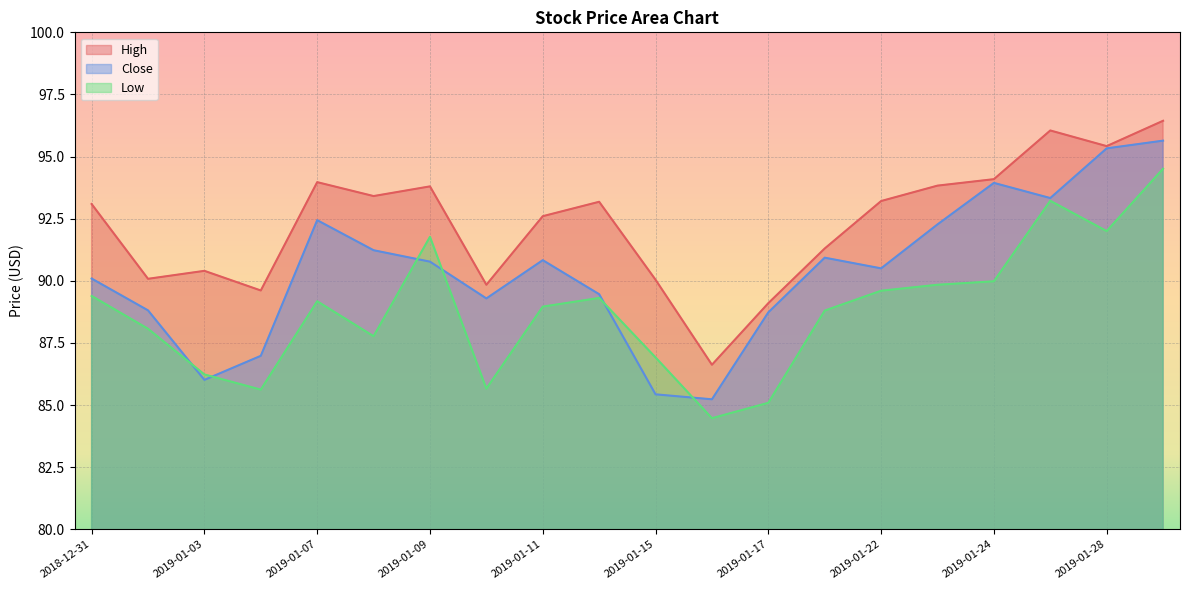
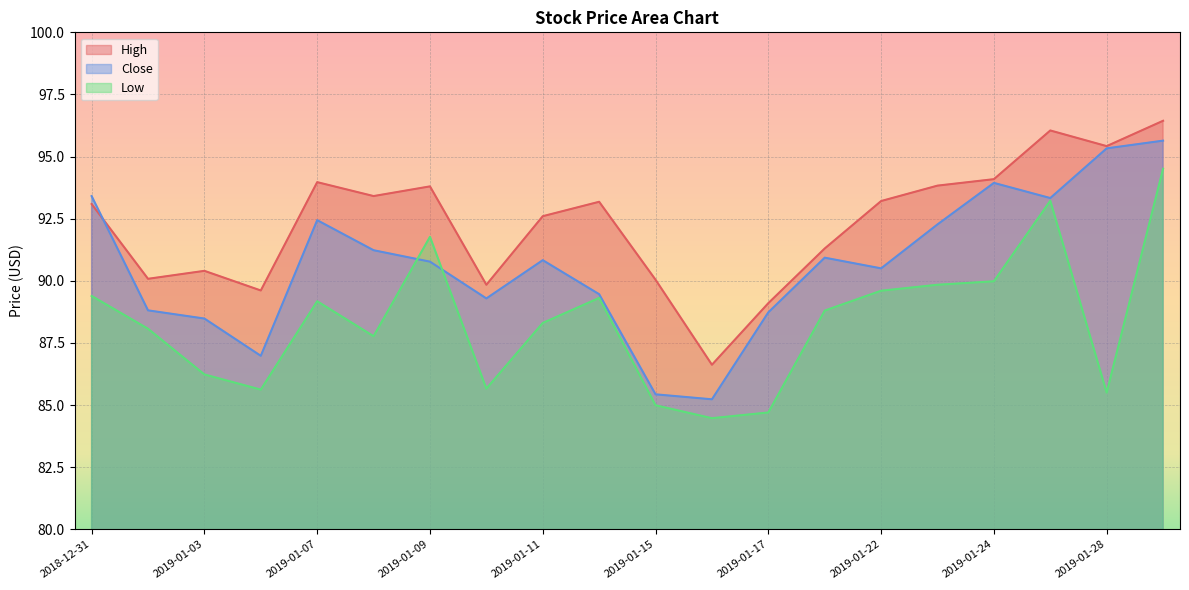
  {
    "High": {
      "2018-12-31": 93.1,
      "2019-01-03": 90.4,
      "2019-01-07": 94.0,
      "2019-01-09": 93.8,
      "2019-01-11": 92.6,
      "2019-01-15": 90.0,
      "2019-01-17": 89.1,
      "2019-01-22": 93.2,
      "2019-01-24": 94.1
    },
    "Close": {
-     "2018-12-31": 90.1,
-     "2019-01-03": 86.0,
+     "2018-12-31": 93.4,
+     "2019-01-03": 88.5,
      "2019-01-07": 92.4,
      "2019-01-09": 90.8,
      "2019-01-11": 90.8,
      "2019-01-15": 85.4,
      "2019-01-17": 88.7,
      "2019-01-22": 90.5,
      "2019-01-24": 93.9
    },
    "Low": {
      "2018-12-31": 89.4,
      "2019-01-03": 86.2,
      "2019-01-07": 89.2,
      "2019-01-09": 91.8,
-     "2019-01-11": 89.0,
-     "2019-01-15": 86.9,
-     "2019-01-17": 85.1,
+     "2019-01-11": 88.3,
+     "2019-01-15": 85.0,
+     "2019-01-17": 84.7,
      "2019-01-22": 89.6,
      "2019-01-24": 90.0,
-     "2019-01-28": 92.0
+     "2019-01-28": 85.5
    }
  }
